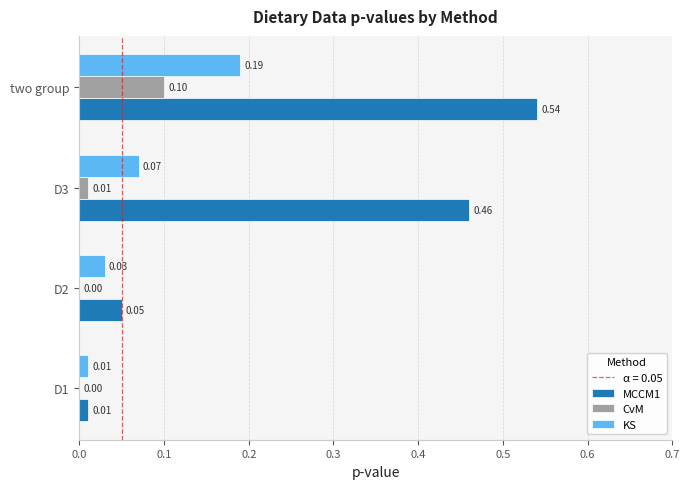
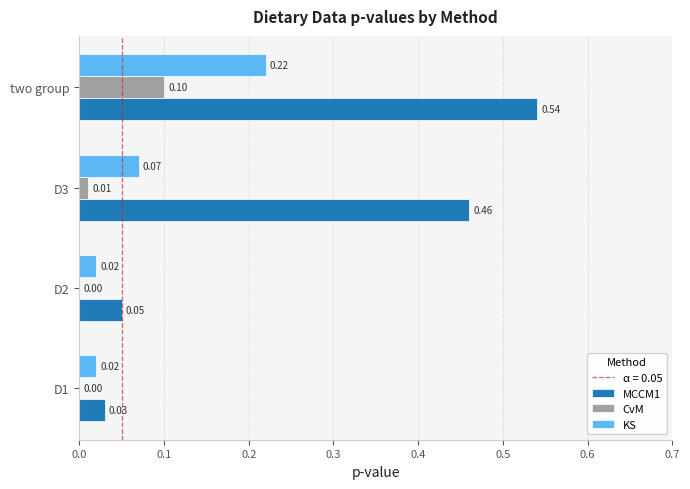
  {
    "MCCM1": {
      "two group": 0.54,
      "D3": 0.46,
      "D2": 0.05,
-     "D1": 0.01
+     "D1": 0.03
    },
    "CvM": {
      "two group": 0.10,
      "D3": 0.01,
      "D2": 0.00,
      "D1": 0.00
    },
    "KS": {
-     "two group": 0.19,
+     "two group": 0.22,
      "D3": 0.07,
-     "D2": 0.03,
-     "D1": 0.01
+     "D2": 0.02,
+     "D1": 0.02
    }
  }
